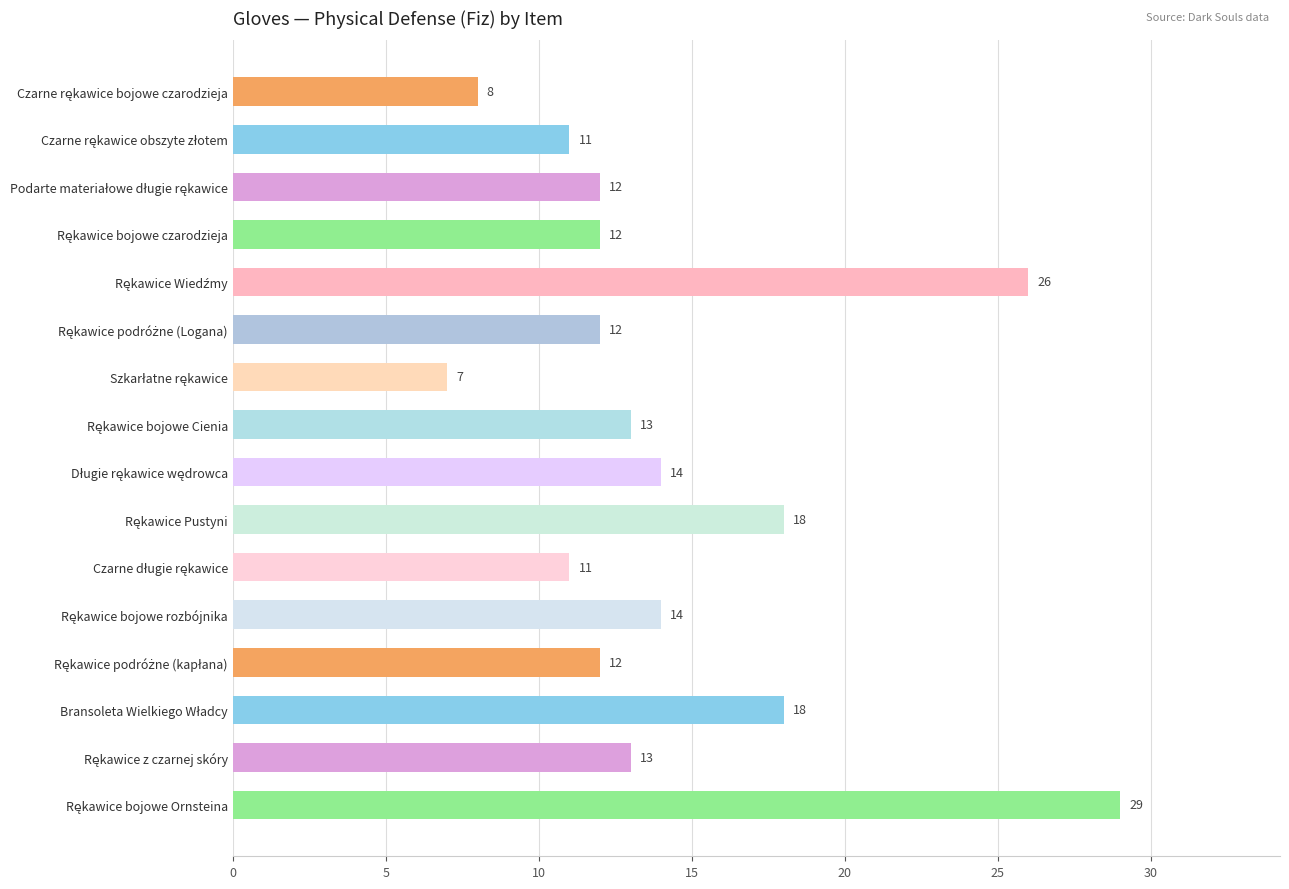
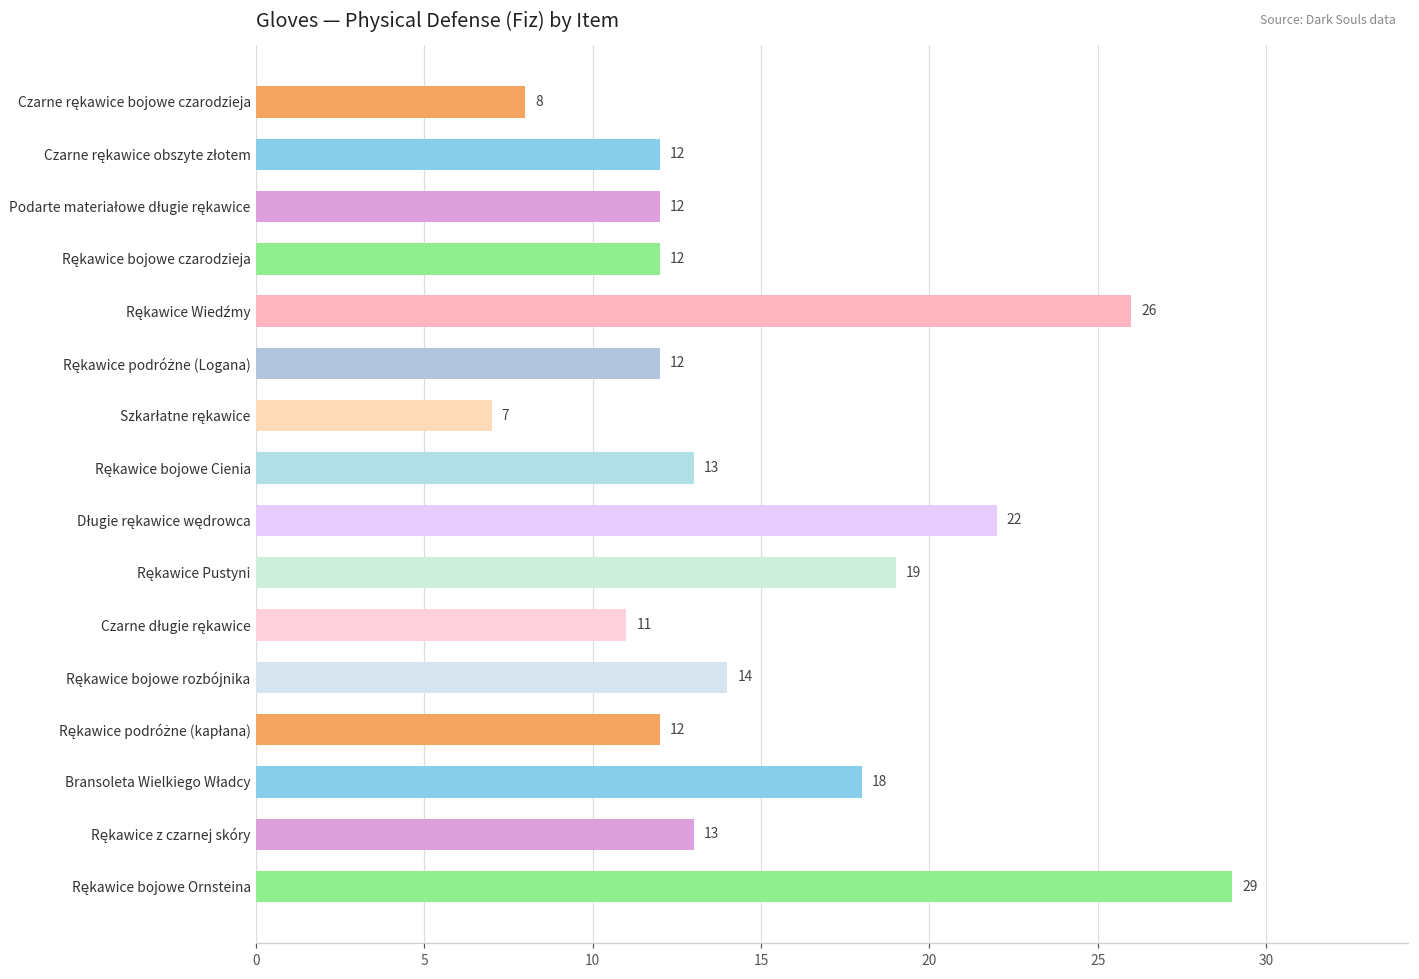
  {
    "Czarne rękawice bojowe czarodzieja": 8,
-   "Czarne rękawice obszyte złotem": 11,
+   "Czarne rękawice obszyte złotem": 12,
    "Podarte materiałowe długie rękawice": 12,
    "Rękawice bojowe czarodzieja": 12,
    "Rękawice Wiedźmy": 26,
    "Rękawice podróżne (Logana)": 12,
    "Szkarłatne rękawice": 7,
    "Rękawice bojowe Cienia": 13,
-   "Długie rękawice wędrowca": 14,
-   "Rękawice Pustyni": 18,
+   "Długie rękawice wędrowca": 22,
+   "Rękawice Pustyni": 19,
    "Czarne długie rękawice": 11,
    "Rękawice bojowe rozbójnika": 14,
    "Rękawice podróżne (kapłana)": 12,
    "Bransoleta Wielkiego Władcy": 18,
    "Rękawice z czarnej skóry": 13,
    "Rękawice bojowe Ornsteina": 29
  }
